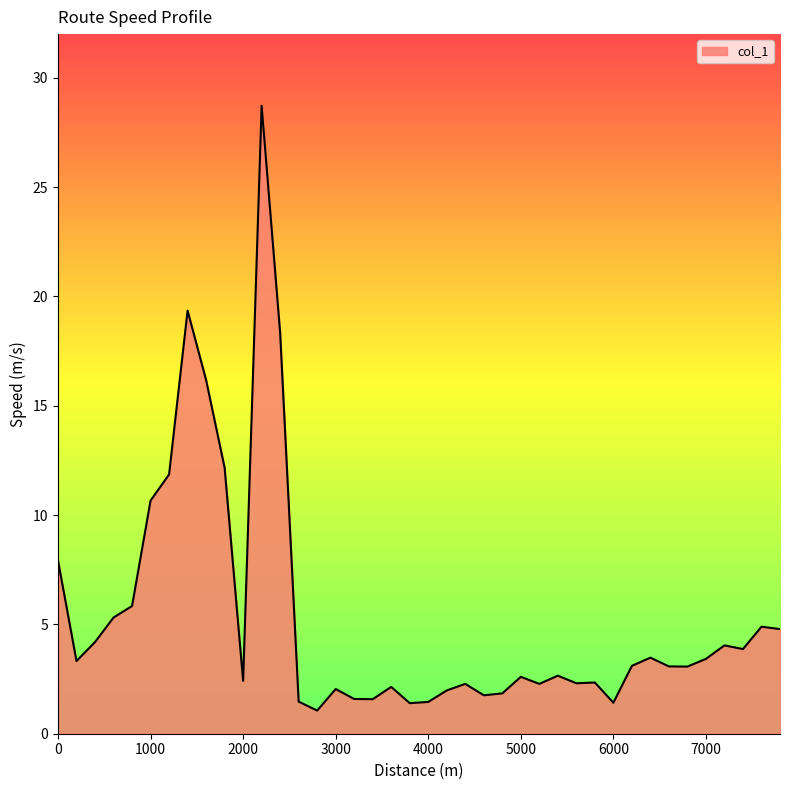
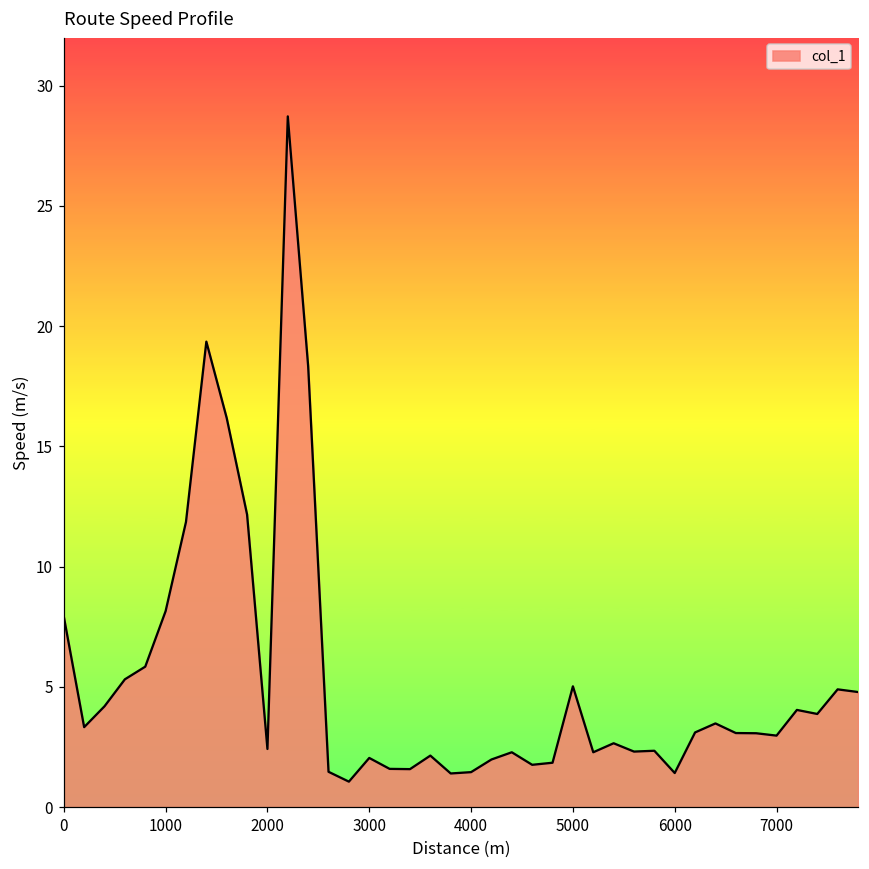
  {
    "0": 7.9,
-   "1000": 10.7,
+   "1000": 8.1,
    "2000": 2.4,
    "3000": 2.0,
    "4000": 1.5,
-   "5000": 2.6,
+   "5000": 5.0,
    "6000": 1.4,
-   "7000": 3.4
+   "7000": 3.0
  }
